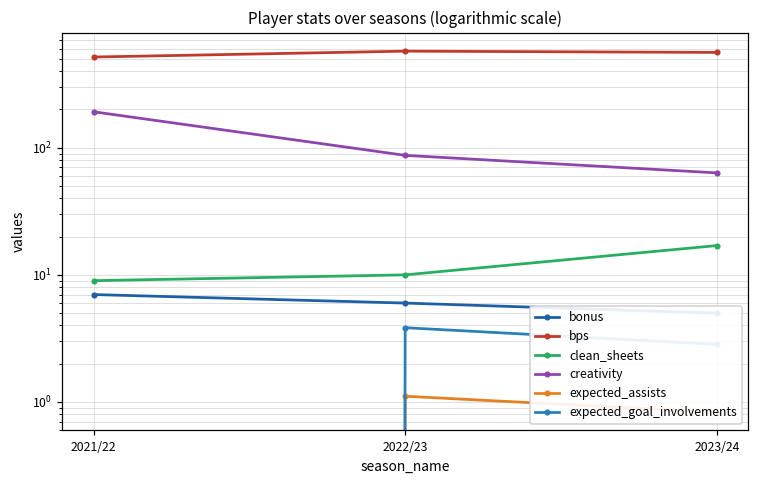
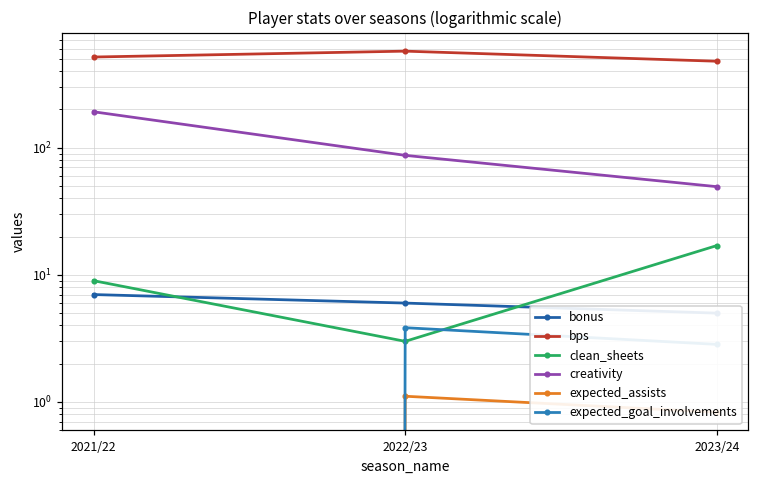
  {
    "bps": {
      "2021/22": 500,
      "2022/23": 600,
-     "2023/24": 600
+     "2023/24": 480
    },
    "clean_sheets": {
      "2021/22": 9,
-     "2022/23": 10,
+     "2022/23": 3,
      "2023/24": 17
    },
    "creativity": {
      "2021/22": 190,
      "2022/23": 90,
-     "2023/24": 60
+     "2023/24": 49
    },
    "expected_assists": {
      "2022/23": 1.1
    }
  }
